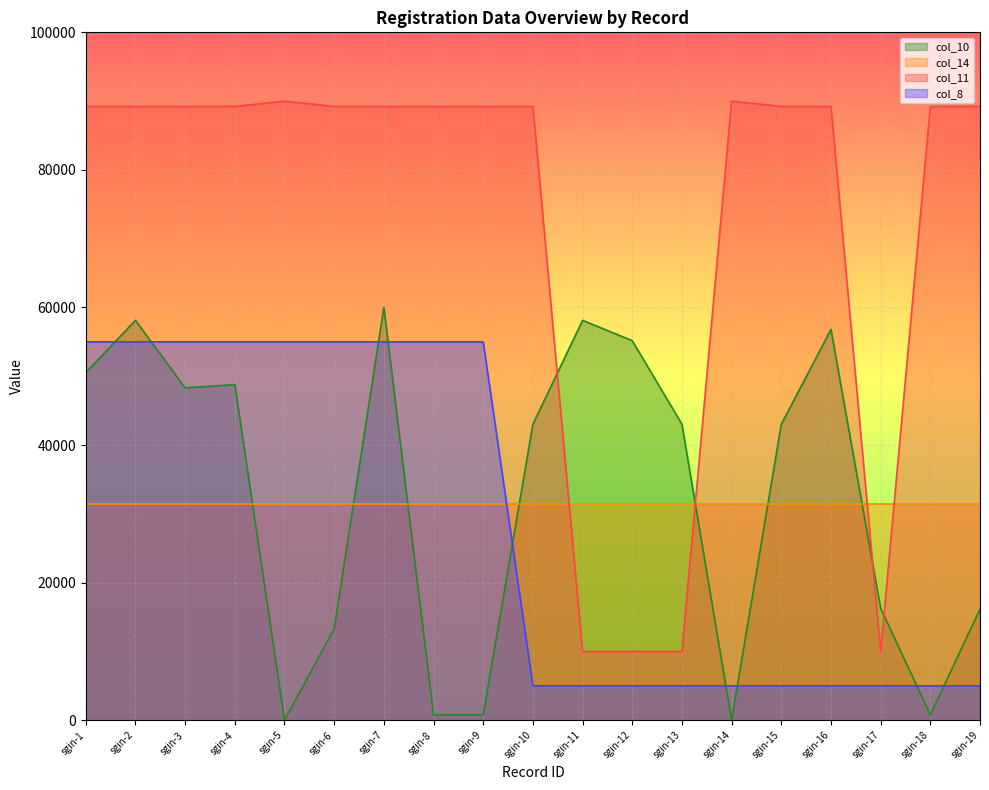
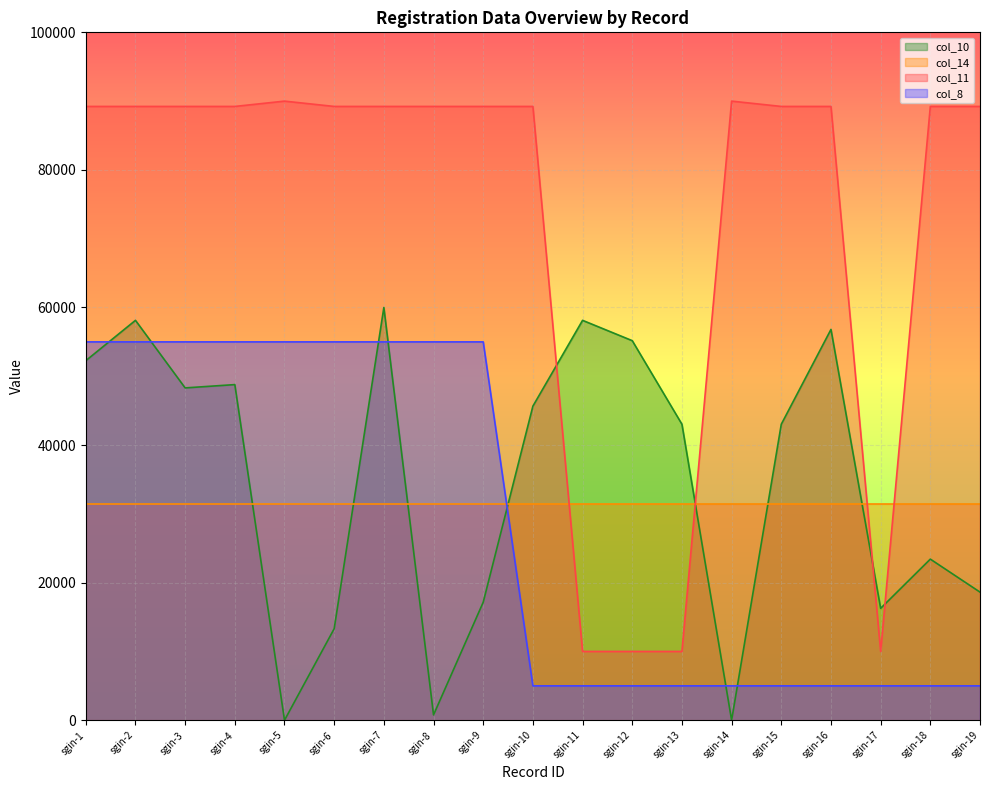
  {
    "col_10": {
-     "sgin-1": 51000,
+     "sgin-1": 52000,
      "sgin-2": 58000,
      "sgin-3": 48000,
      "sgin-4": 49000,
      "sgin-5": 0,
      "sgin-6": 13000,
      "sgin-7": 60000,
      "sgin-8": 1000,
-     "sgin-9": 1000,
-     "sgin-10": 43000,
+     "sgin-9": 17000,
+     "sgin-10": 46000,
      "sgin-11": 58000,
      "sgin-12": 55000,
      "sgin-13": 43000,
      "sgin-14": 0,
      "sgin-15": 43000,
      "sgin-16": 57000,
      "sgin-17": 16000,
-     "sgin-18": 1000,
-     "sgin-19": 16000
+     "sgin-18": 23000,
+     "sgin-19": 19000
    },
    "col_8": {
      "sgin-1": 55000,
      "sgin-2": 55000,
      "sgin-3": 55000,
      "sgin-4": 55000,
      "sgin-5": 55000,
      "sgin-6": 55000,
      "sgin-7": 55000,
      "sgin-8": 55000,
      "sgin-9": 55000,
      "sgin-10": 5000,
      "sgin-11": 5000,
      "sgin-12": 5000,
      "sgin-13": 5000,
      "sgin-14": 5000,
      "sgin-15": 5000,
      "sgin-16": 5000,
      "sgin-17": 5000,
      "sgin-18": 5000,
      "sgin-19": 5000
    }
  }
